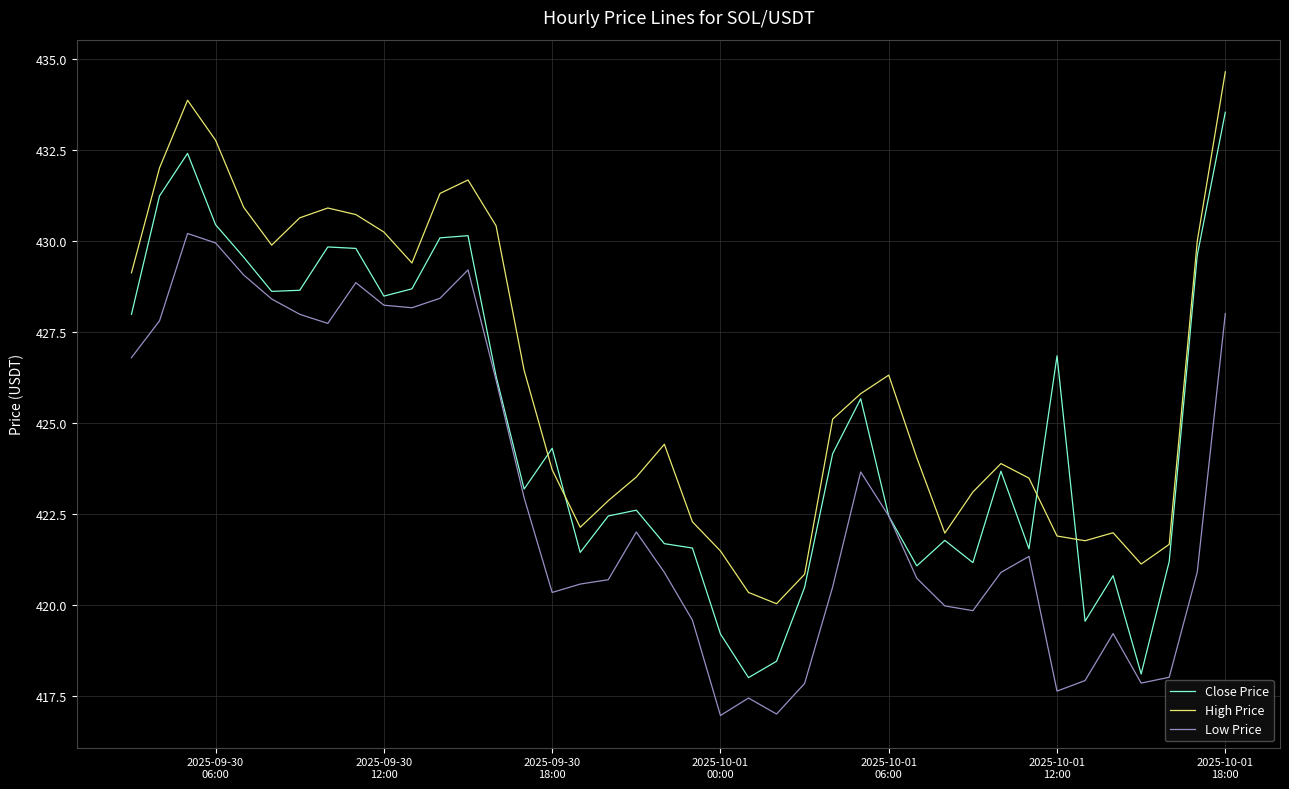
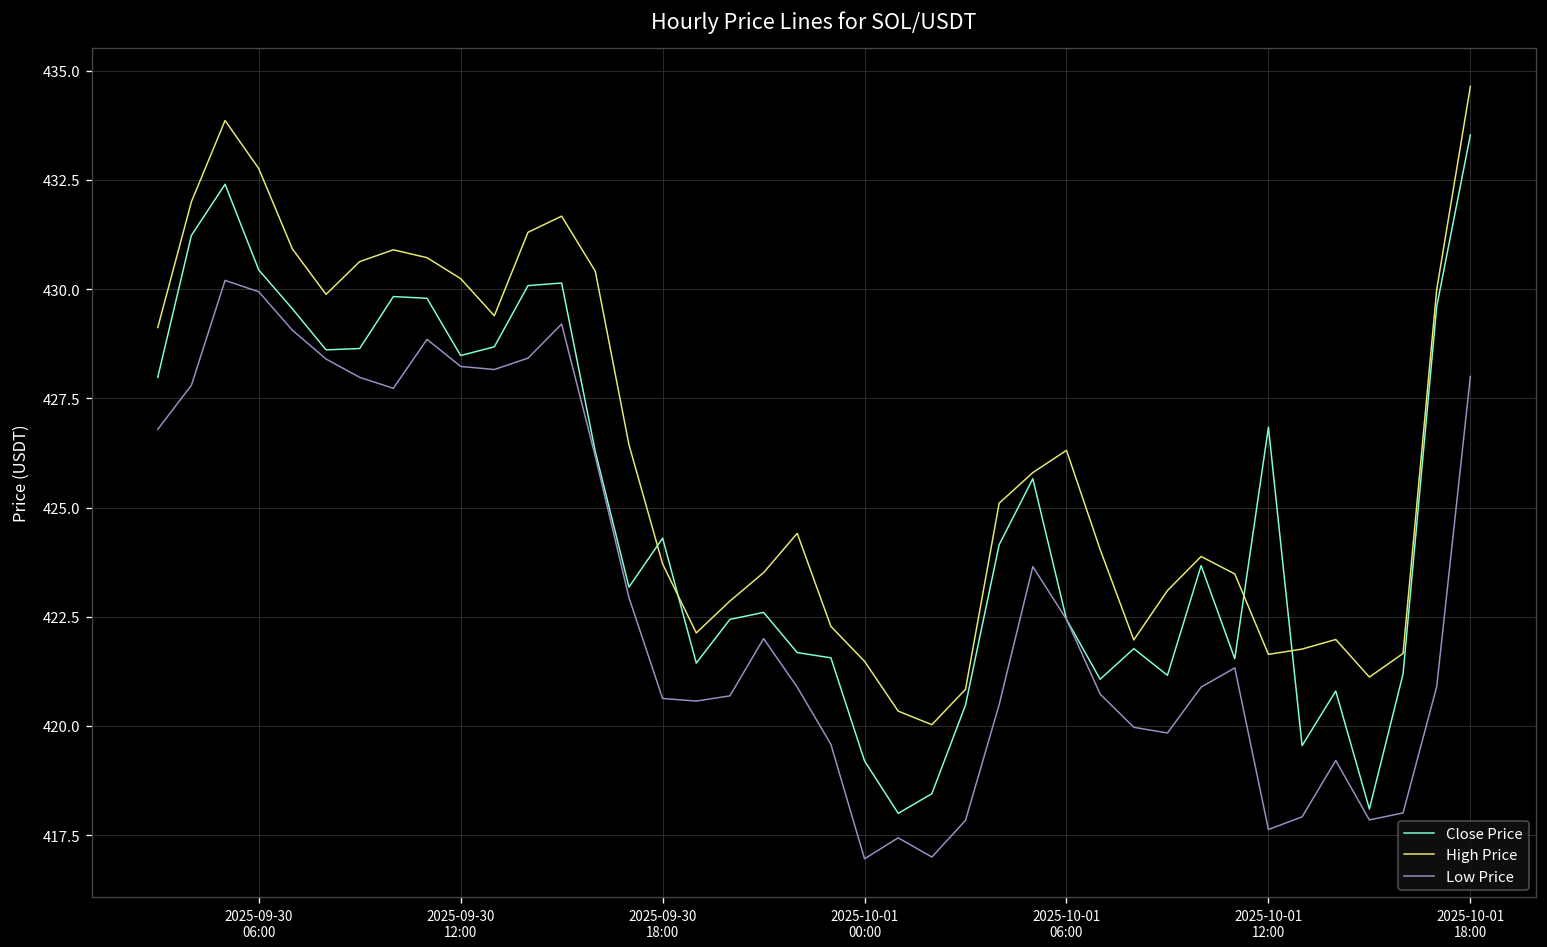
  {
    "Close Price": {
      "2025-09-30 06:00": 430.4,
      "2025-09-30 12:00": 428.5,
      "2025-09-30 18:00": 424.3,
      "2025-10-01 00:00": 419.2,
      "2025-10-01 12:00": 426.8,
      "2025-10-01 18:00": 433.5
    },
    "High Price": {
      "2025-09-30 06:00": 432.8,
      "2025-09-30 12:00": 430.2,
      "2025-09-30 18:00": 423.7,
      "2025-10-01 00:00": 421.5,
      "2025-10-01 06:00": 426.3,
-     "2025-10-01 12:00": 421.9,
+     "2025-10-01 12:00": 421.6,
      "2025-10-01 18:00": 434.6
    },
    "Low Price": {
      "2025-09-30 06:00": 429.9,
      "2025-09-30 12:00": 428.2,
-     "2025-09-30 18:00": 420.3,
+     "2025-09-30 18:00": 420.6,
      "2025-10-01 00:00": 417.0,
      "2025-10-01 12:00": 417.6,
      "2025-10-01 18:00": 428.0
    }
  }
